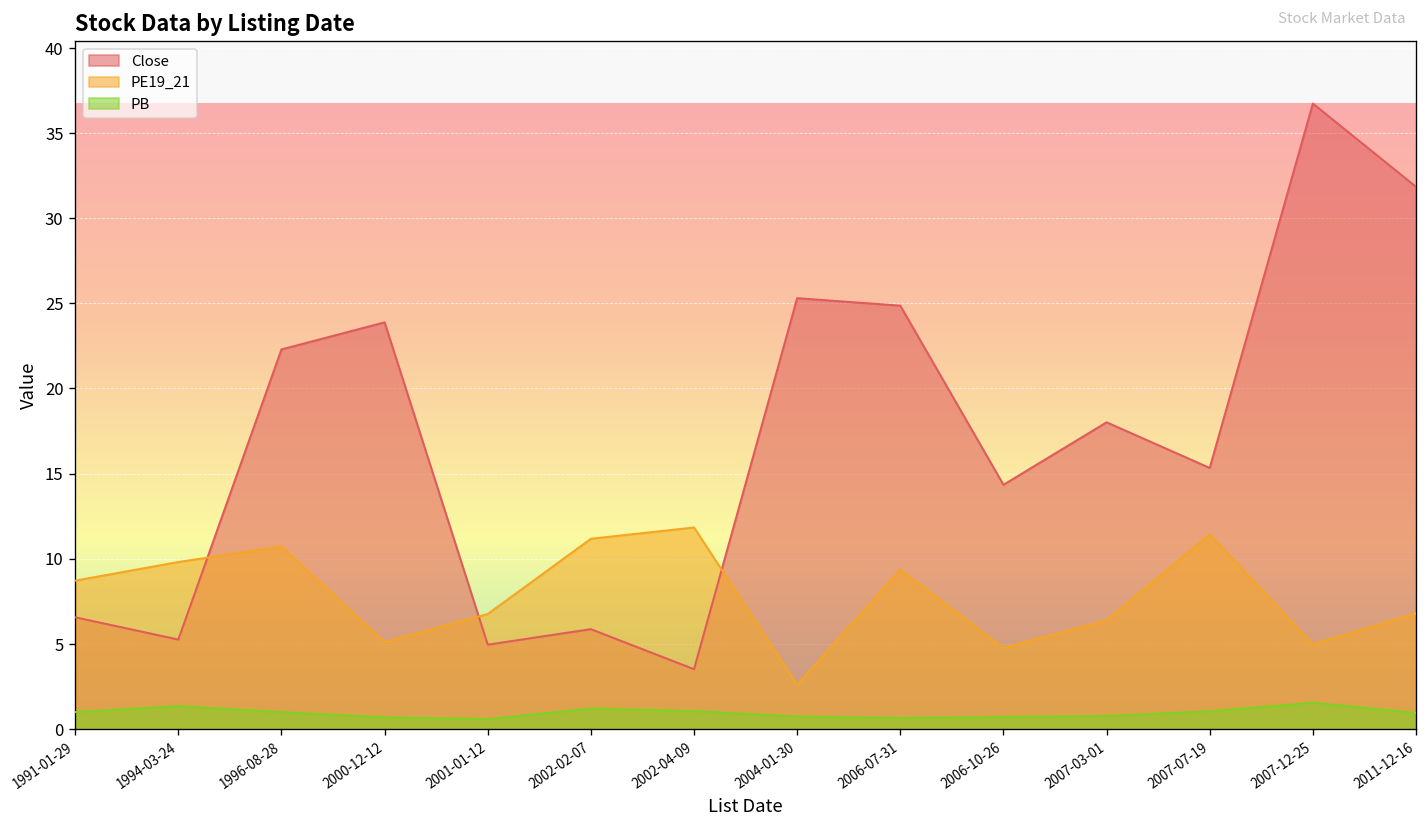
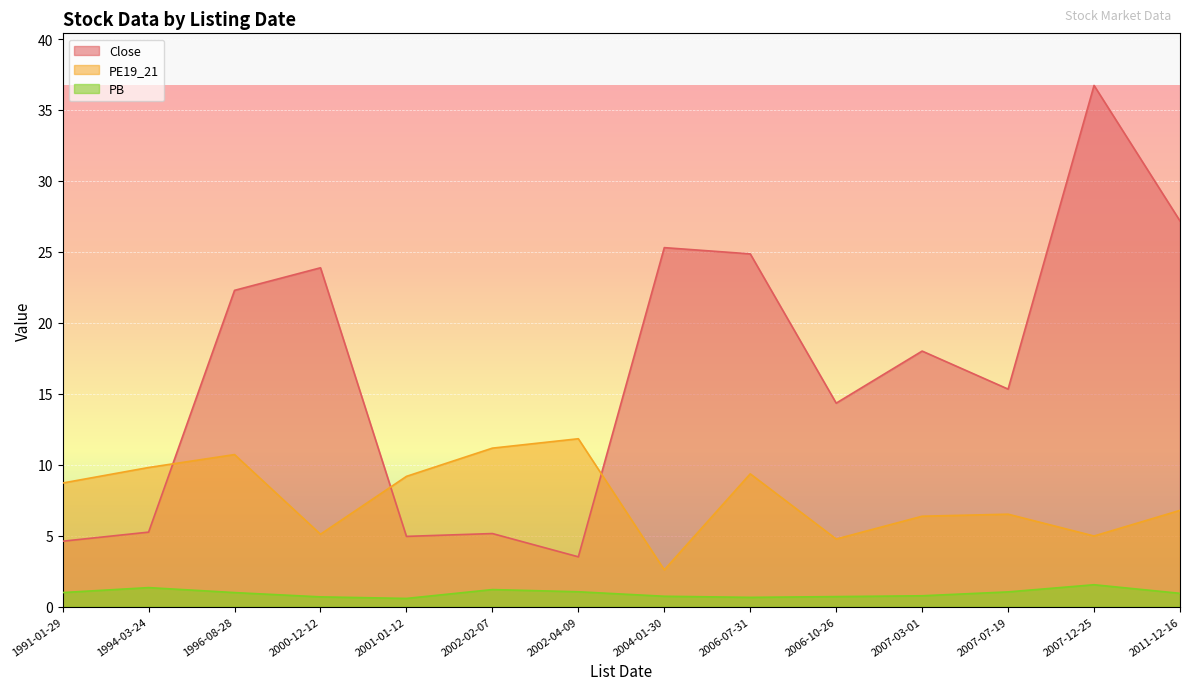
  {
    "Close": {
-     "1991-01-29": 6.6,
+     "1991-01-29": 4.6,
      "1994-03-24": 5.3,
      "1996-08-28": 22.3,
      "2000-12-12": 23.9,
      "2001-01-12": 5.0,
-     "2002-02-07": 5.9,
+     "2002-02-07": 5.2,
      "2002-04-09": 3.5,
      "2004-01-30": 25.3,
      "2006-07-31": 24.9,
      "2006-10-26": 14.3,
      "2007-03-01": 18.0,
      "2007-07-19": 15.3,
      "2007-12-25": 36.7,
-     "2011-12-16": 31.8
+     "2011-12-16": 27.2
    },
    "PE19_21": {
      "1991-01-29": 8.7,
      "1994-03-24": 9.8,
      "1996-08-28": 10.7,
      "2000-12-12": 5.1,
-     "2001-01-12": 6.8,
+     "2001-01-12": 9.2,
      "2002-02-07": 11.2,
      "2002-04-09": 11.8,
      "2004-01-30": 2.6,
      "2006-07-31": 9.4,
      "2006-10-26": 4.8,
      "2007-03-01": 6.4,
-     "2007-07-19": 11.4,
+     "2007-07-19": 6.5,
      "2007-12-25": 5.0,
      "2011-12-16": 6.8
    },
    "PB": {
      "1991-01-29": 1.0,
      "1994-03-24": 1.3,
      "1996-08-28": 1.0,
      "2000-12-12": 0.7,
      "2001-01-12": 0.6,
      "2002-02-07": 1.2,
      "2002-04-09": 1.0,
      "2004-01-30": 0.7,
      "2006-07-31": 0.7,
      "2006-10-26": 0.7,
      "2007-03-01": 0.8,
      "2007-07-19": 1.0,
      "2007-12-25": 1.5,
      "2011-12-16": 0.9
    }
  }
